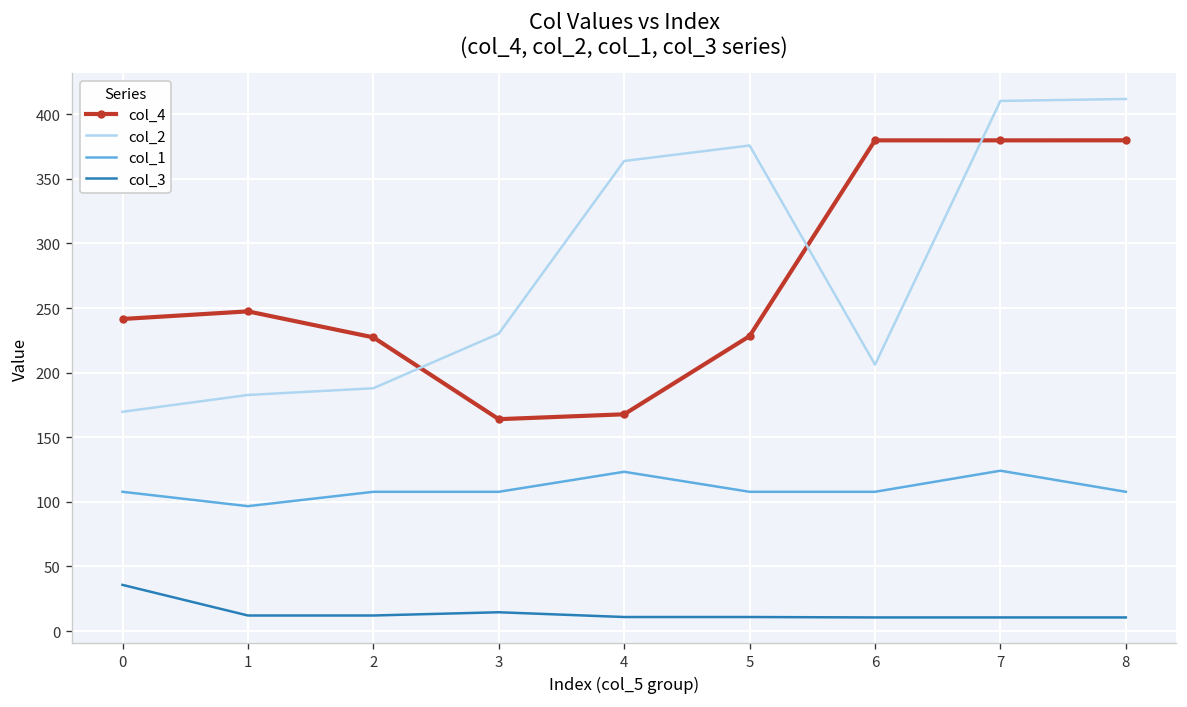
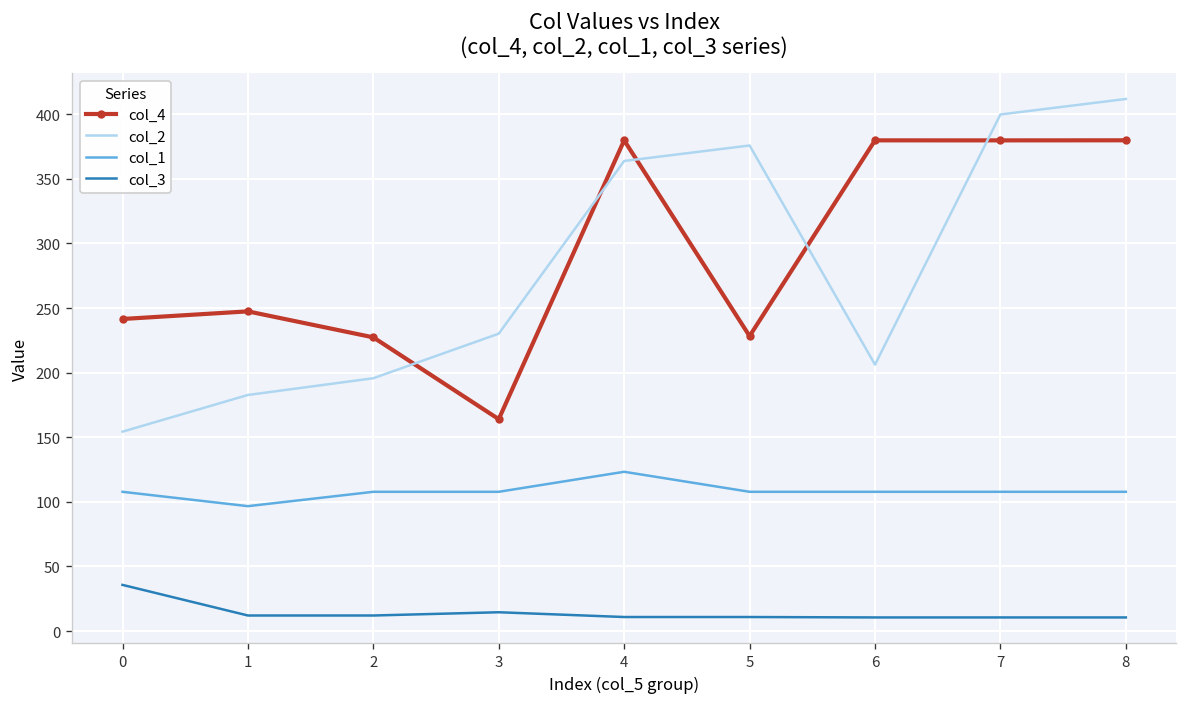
  {
    "col_4": {
      "0": 242,
      "1": 247,
      "2": 227,
      "3": 164,
-     "4": 168,
+     "4": 380,
      "5": 228,
      "6": 380,
      "7": 380,
      "8": 380
    },
    "col_2": {
-     "0": 170,
+     "0": 154,
      "1": 183,
-     "2": 188,
+     "2": 196,
      "3": 230,
      "4": 364,
      "5": 376,
      "6": 206,
-     "7": 410,
+     "7": 400,
      "8": 412
    },
    "col_1": {
      "0": 108,
      "1": 97,
      "2": 108,
      "3": 108,
      "4": 123,
      "5": 108,
      "6": 108,
-     "7": 124,
+     "7": 108,
      "8": 108
    },
    "col_3": {
      "0": 36,
      "1": 12,
      "2": 12,
      "3": 15,
      "4": 11,
      "5": 11,
      "6": 11,
      "7": 11,
      "8": 11
    }
  }
